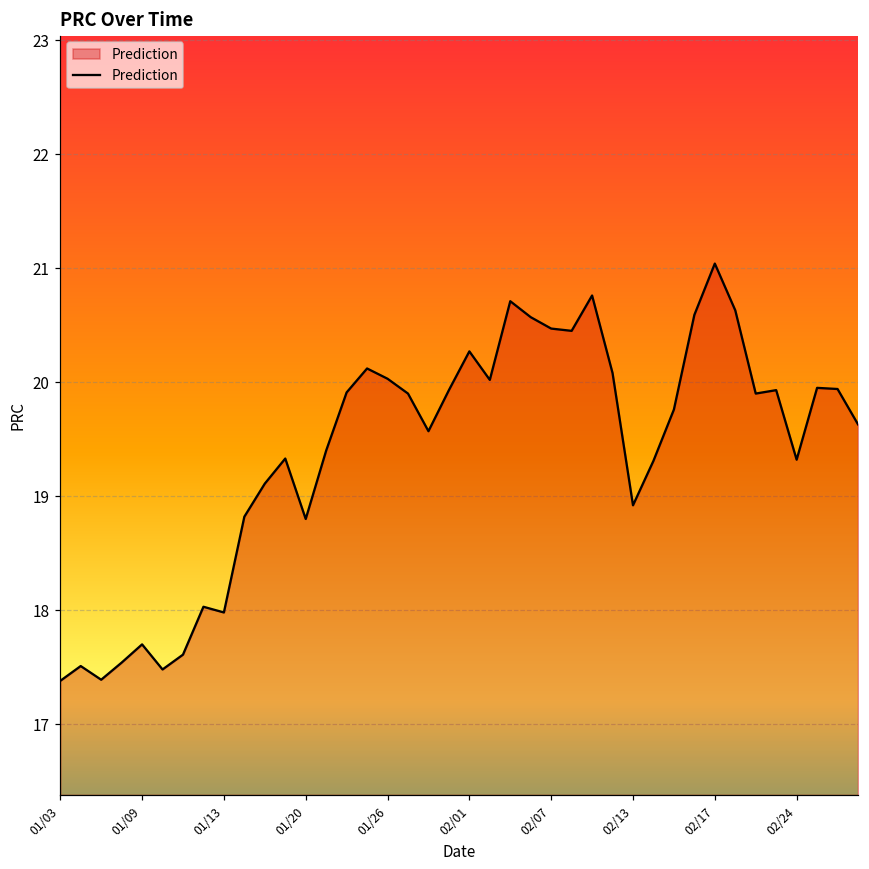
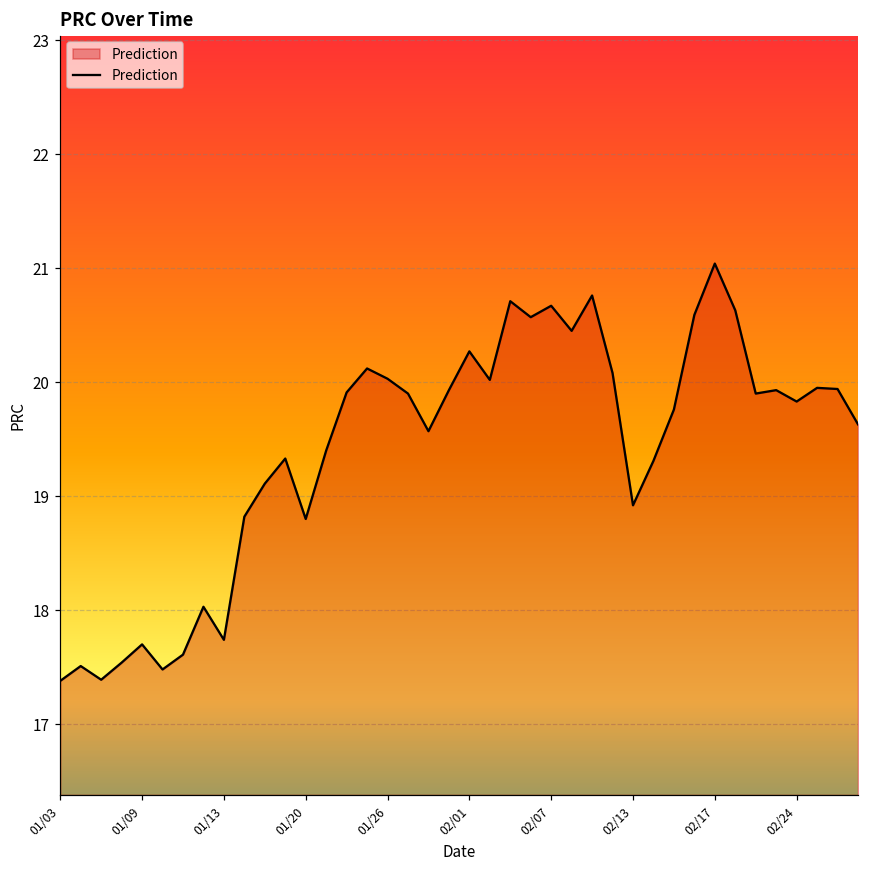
  {
    "01/03": 17.38,
    "01/09": 17.70,
-   "01/13": 17.98,
+   "01/13": 17.74,
    "01/20": 18.80,
    "01/26": 20.03,
    "02/01": 20.27,
-   "02/07": 20.47,
+   "02/07": 20.67,
    "02/13": 18.92,
    "02/17": 21.04,
-   "02/24": 19.32
+   "02/24": 19.83
  }
